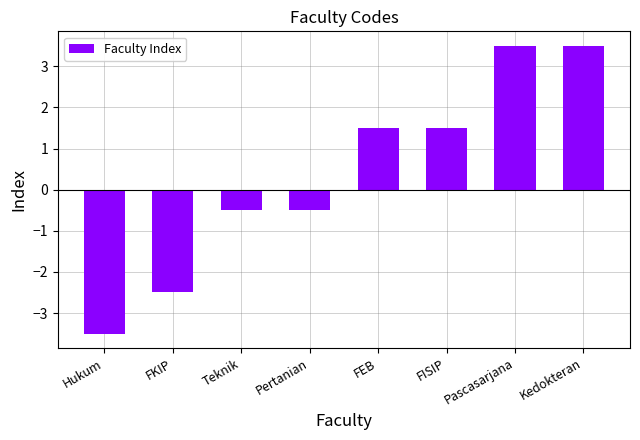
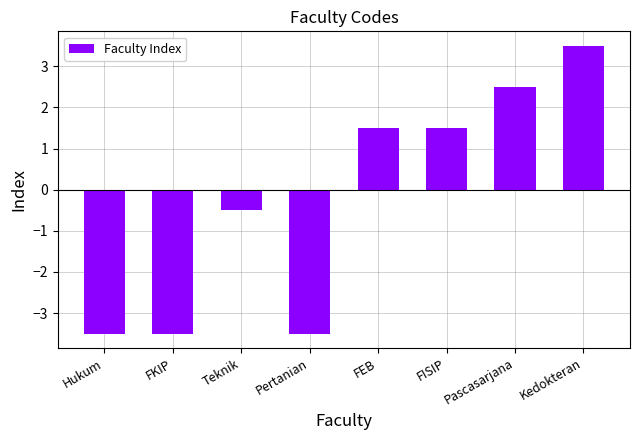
  {
    "Hukum": -3.5,
-   "FKIP": -2.5,
+   "FKIP": -3.5,
    "Teknik": -0.5,
-   "Pertanian": -0.5,
+   "Pertanian": -3.5,
    "FEB": 1.5,
    "FISIP": 1.5,
-   "Pascasarjana": 3.5,
+   "Pascasarjana": 2.5,
    "Kedokteran": 3.5
  }
